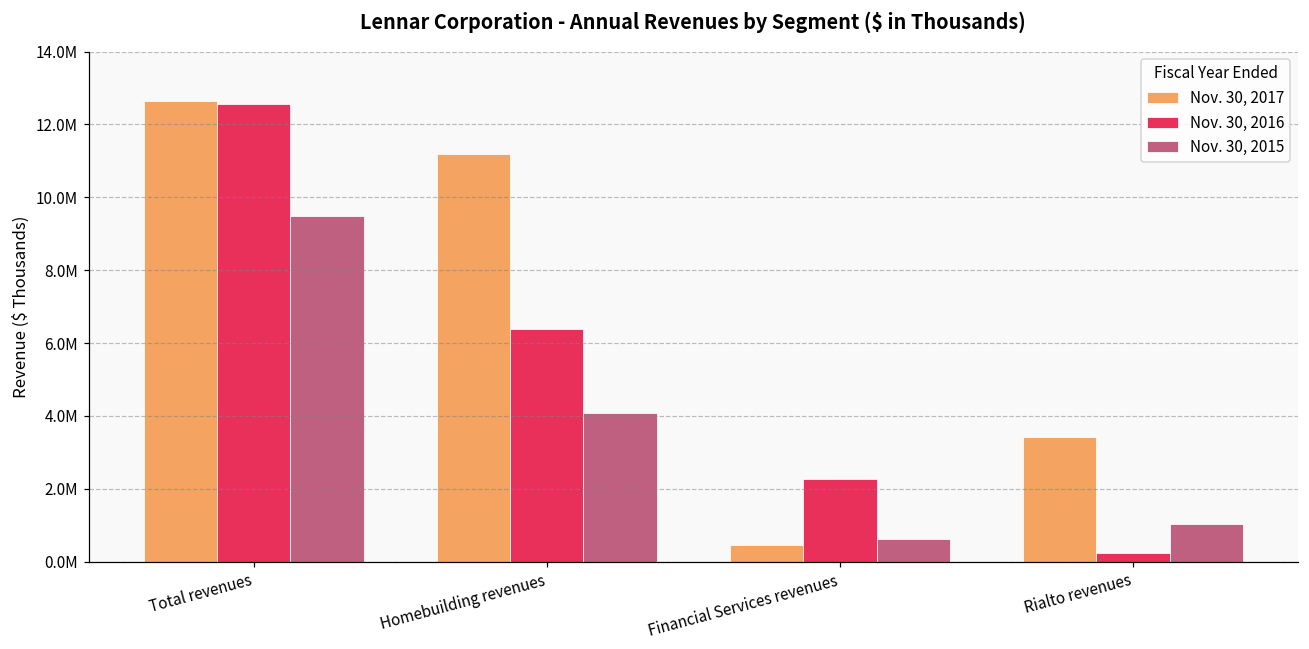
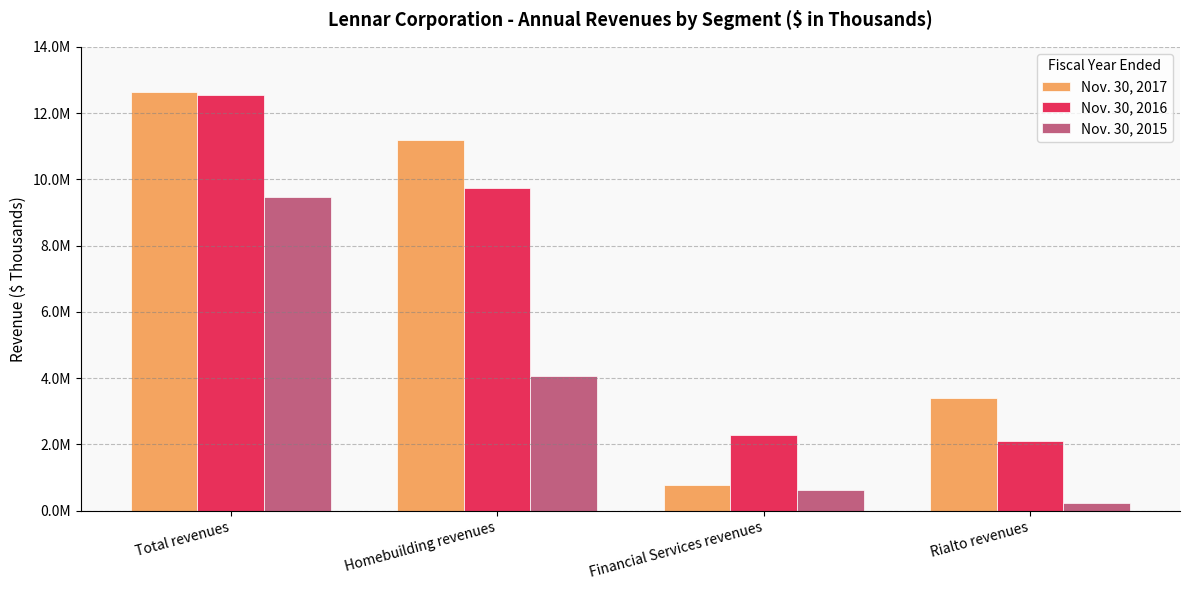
  {
    "Nov. 30, 2017": {
      "Total revenues": 12600000,
      "Homebuilding revenues": 11200000,
-     "Financial Services revenues": 500000,
+     "Financial Services revenues": 800000,
      "Rialto revenues": 3400000
    },
    "Nov. 30, 2016": {
      "Total revenues": 12500000,
-     "Homebuilding revenues": 6400000,
+     "Homebuilding revenues": 9700000,
      "Financial Services revenues": 2300000,
-     "Rialto revenues": 200000
+     "Rialto revenues": 2100000
    },
    "Nov. 30, 2015": {
      "Total revenues": 9500000,
      "Homebuilding revenues": 4100000,
      "Financial Services revenues": 600000,
-     "Rialto revenues": 1000000
+     "Rialto revenues": 200000
    }
  }
